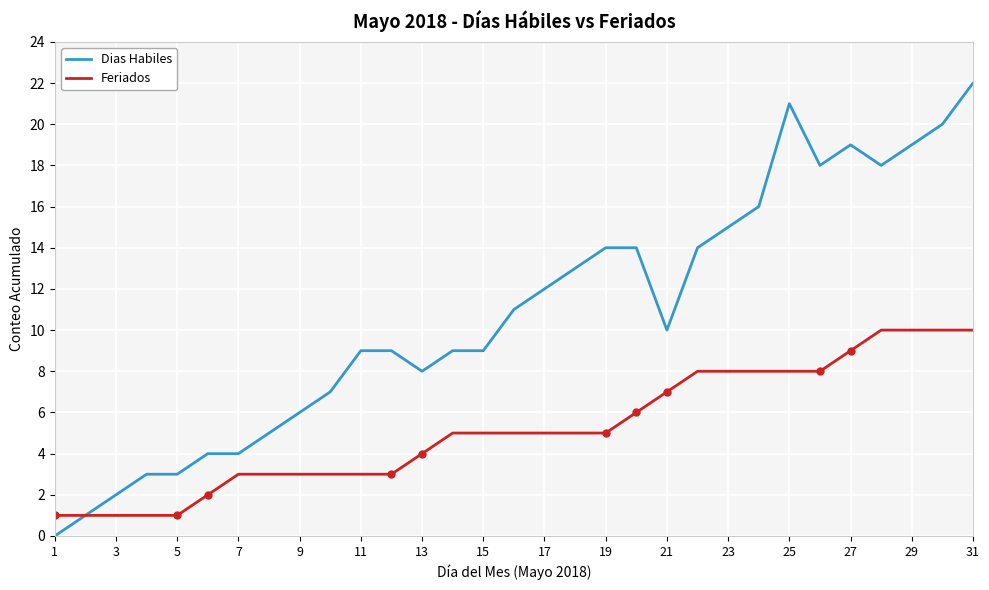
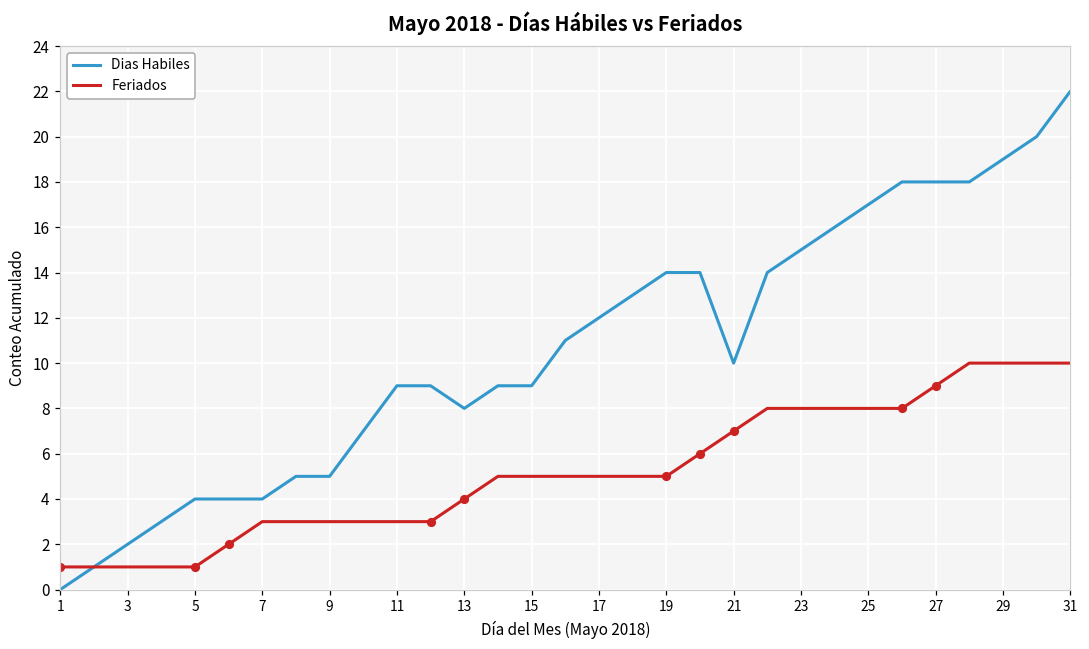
  {
    "Dias Habiles": {
      "1": 0,
      "3": 2,
-     "5": 3,
+     "5": 4,
      "7": 4,
-     "9": 6,
+     "9": 5,
      "11": 9,
      "13": 8,
      "15": 9,
      "17": 12,
      "19": 14,
      "21": 10,
      "23": 15,
-     "25": 21,
-     "27": 19,
+     "25": 17,
+     "27": 18,
      "29": 19,
      "31": 22
    }
  }
